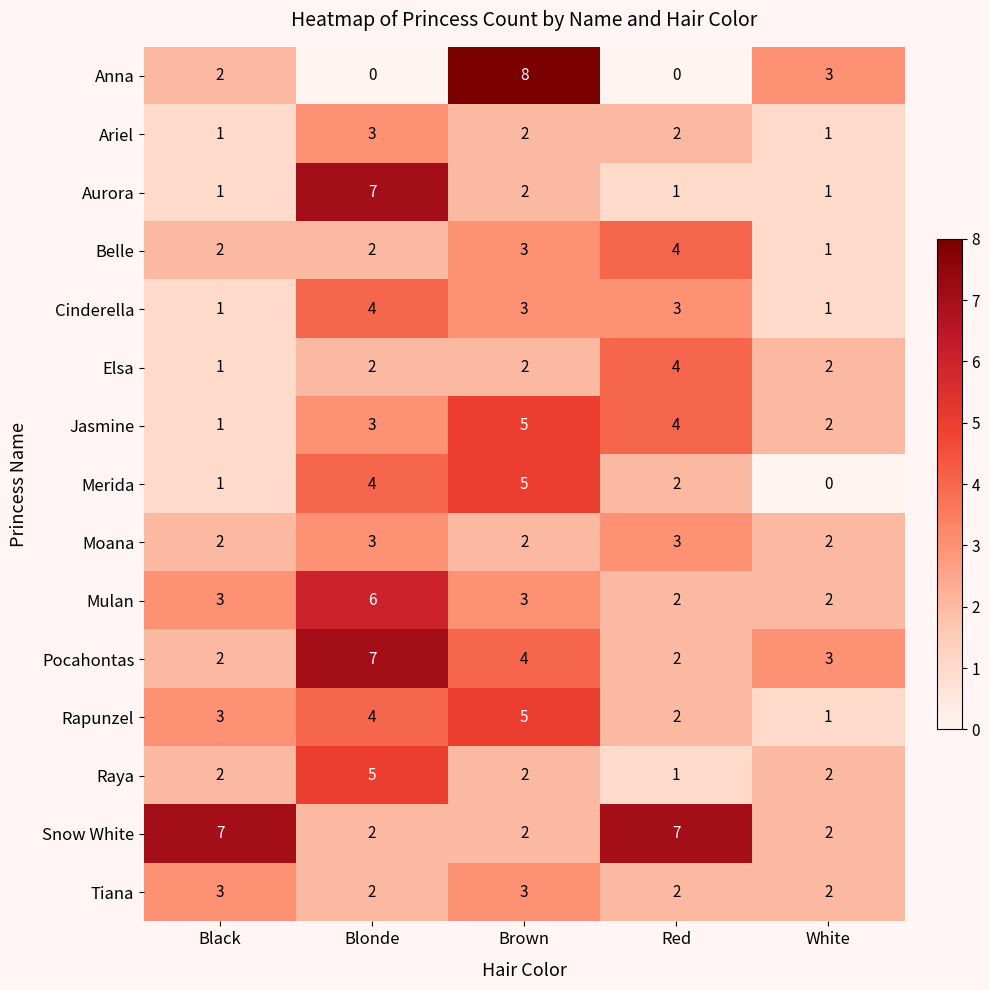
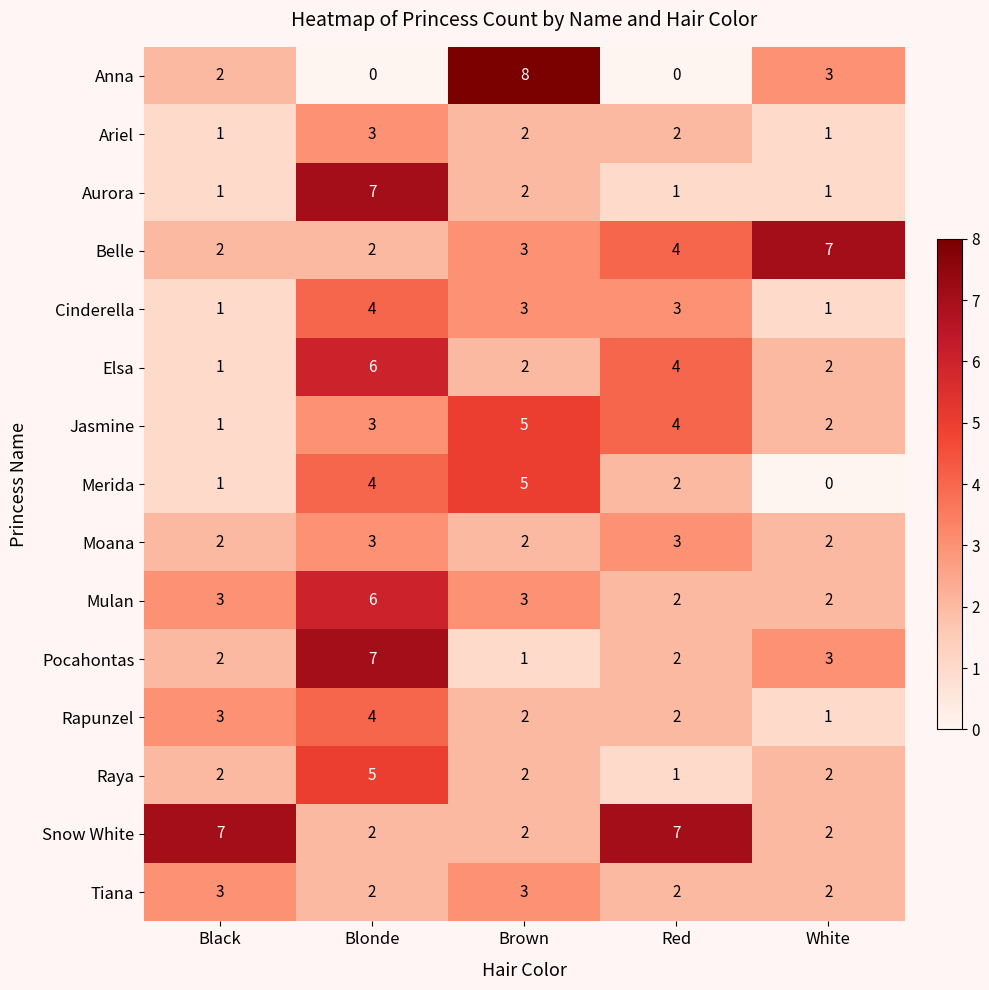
  {
    "Anna": {
      "Black": 2,
      "Blonde": 0,
      "Brown": 8,
      "Red": 0,
      "White": 3
    },
    "Ariel": {
      "Black": 1,
      "Blonde": 3,
      "Brown": 2,
      "Red": 2,
      "White": 1
    },
    "Aurora": {
      "Black": 1,
      "Blonde": 7,
      "Brown": 2,
      "Red": 1,
      "White": 1
    },
    "Belle": {
      "Black": 2,
      "Blonde": 2,
      "Brown": 3,
      "Red": 4,
-     "White": 1
+     "White": 7
    },
    "Cinderella": {
      "Black": 1,
      "Blonde": 4,
      "Brown": 3,
      "Red": 3,
      "White": 1
    },
    "Elsa": {
      "Black": 1,
-     "Blonde": 2,
+     "Blonde": 6,
      "Brown": 2,
      "Red": 4,
      "White": 2
    },
    "Jasmine": {
      "Black": 1,
      "Blonde": 3,
      "Brown": 5,
      "Red": 4,
      "White": 2
    },
    "Merida": {
      "Black": 1,
      "Blonde": 4,
      "Brown": 5,
      "Red": 2,
      "White": 0
    },
    "Moana": {
      "Black": 2,
      "Blonde": 3,
      "Brown": 2,
      "Red": 3,
      "White": 2
    },
    "Mulan": {
      "Black": 3,
      "Blonde": 6,
      "Brown": 3,
      "Red": 2,
      "White": 2
    },
    "Pocahontas": {
      "Black": 2,
      "Blonde": 7,
-     "Brown": 4,
+     "Brown": 1,
      "Red": 2,
      "White": 3
    },
    "Rapunzel": {
      "Black": 3,
      "Blonde": 4,
-     "Brown": 5,
+     "Brown": 2,
      "Red": 2,
      "White": 1
    },
    "Raya": {
      "Black": 2,
      "Blonde": 5,
      "Brown": 2,
      "Red": 1,
      "White": 2
    },
    "Snow White": {
      "Black": 7,
      "Blonde": 2,
      "Brown": 2,
      "Red": 7,
      "White": 2
    },
    "Tiana": {
      "Black": 3,
      "Blonde": 2,
      "Brown": 3,
      "Red": 2,
      "White": 2
    }
  }
